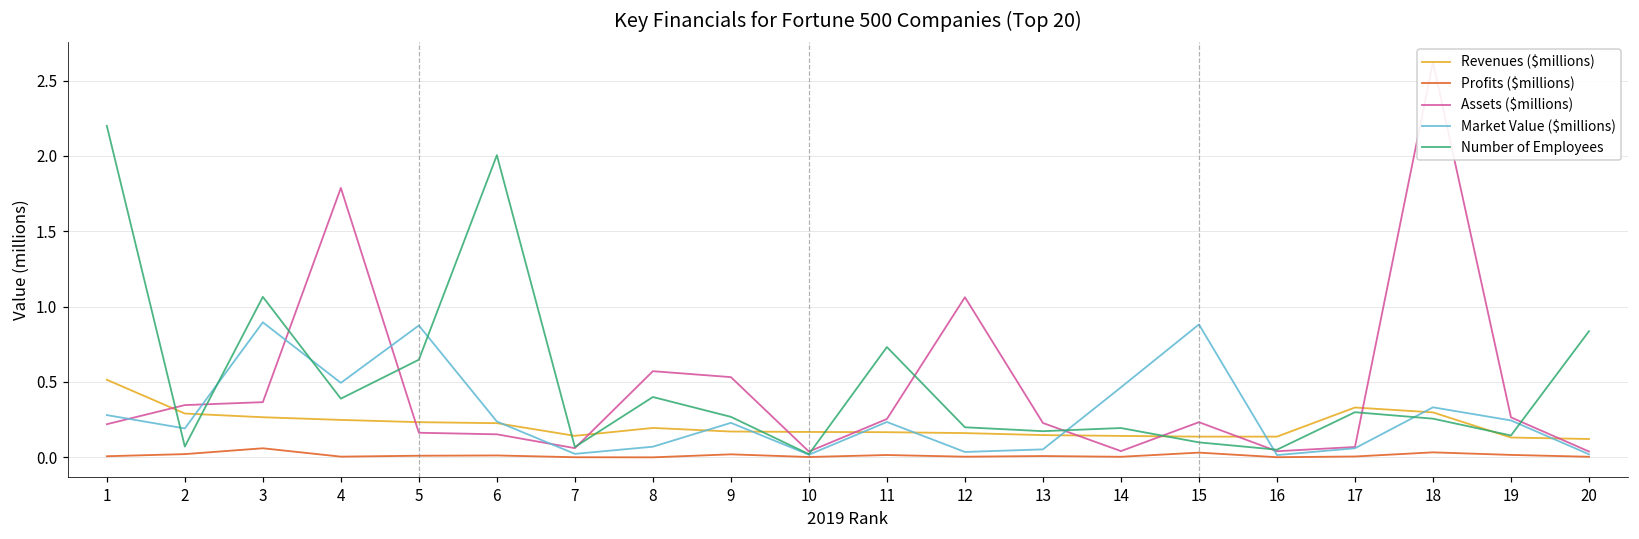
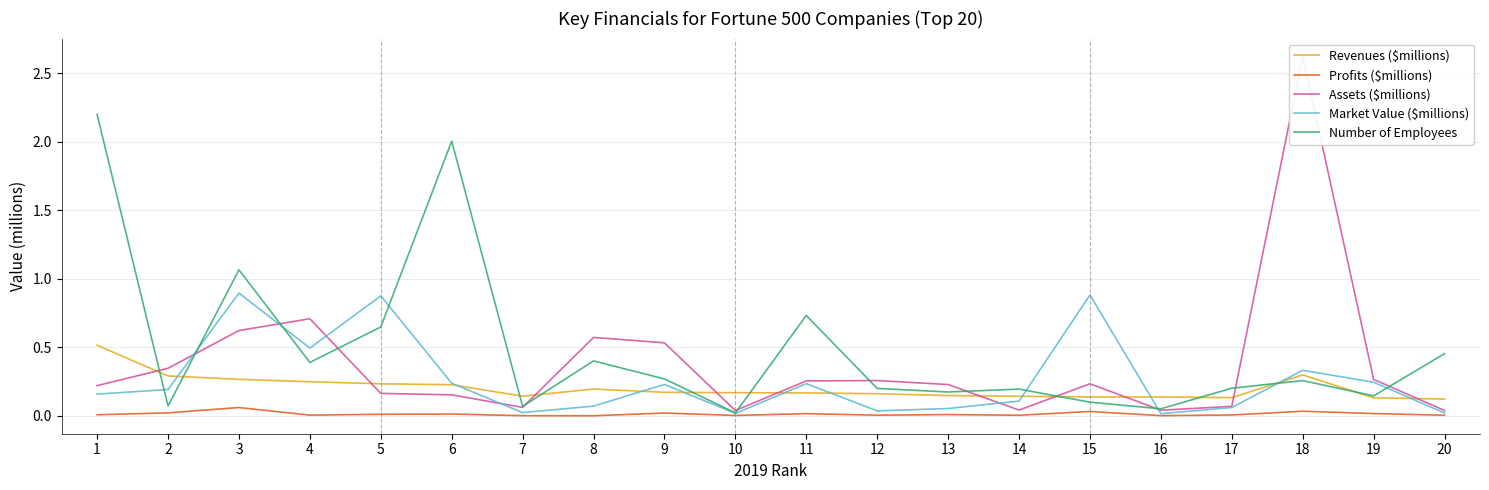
  {
    "Revenues ($millions)": {
      "1": 0.51,
      "2": 0.29,
      "3": 0.27,
      "4": 0.25,
      "5": 0.23,
      "7": 0.14,
      "8": 0.19,
      "9": 0.17,
      "10": 0.17,
      "11": 0.17,
      "12": 0.16,
      "13": 0.15,
      "14": 0.14,
      "15": 0.14,
      "16": 0.14,
-     "17": 0.33,
+     "17": 0.13,
      "18": 0.30,
      "20": 0.12
    },
    "Profits ($millions)": {
      "1": 0.01,
      "2": 0.02,
      "3": 0.06,
      "4": 0.00,
      "5": 0.01,
      "6": 0.01,
      "7": 0.00,
      "8": 0.00,
      "9": 0.02,
      "11": 0.01,
      "12": 0.00,
      "13": 0.01,
      "14": 0.00,
      "15": 0.03,
      "17": 0.01,
      "18": 0.03,
      "19": 0.02
    },
    "Assets ($millions)": {
      "1": 0.22,
      "2": 0.35,
-     "3": 0.37,
-     "4": 1.79,
+     "3": 0.62,
+     "4": 0.71,
      "5": 0.16,
      "6": 0.15,
      "8": 0.57,
      "9": 0.53,
      "11": 0.25,
-     "12": 1.06,
+     "12": 0.26,
      "13": 0.23,
      "14": 0.04,
      "15": 0.23,
      "19": 0.26
    },
    "Market Value ($millions)": {
-     "1": 0.28,
+     "1": 0.16,
      "2": 0.19,
      "3": 0.90,
      "4": 0.49,
      "5": 0.87,
      "7": 0.02,
      "8": 0.07,
      "9": 0.23,
      "11": 0.23,
      "12": 0.04,
      "13": 0.05,
-     "14": 0.46,
+     "14": 0.11,
      "15": 0.88,
      "18": 0.33,
      "19": 0.24
    },
    "Number of Employees": {
      "1": 2.20,
      "2": 0.07,
      "3": 1.06,
      "4": 0.39,
      "5": 0.65,
      "6": 2.01,
      "8": 0.40,
      "9": 0.27,
      "11": 0.73,
      "12": 0.20,
      "13": 0.17,
      "14": 0.19,
      "15": 0.10,
-     "17": 0.30,
+     "17": 0.20,
      "18": 0.26,
-     "20": 0.84
+     "20": 0.45
    }
  }
